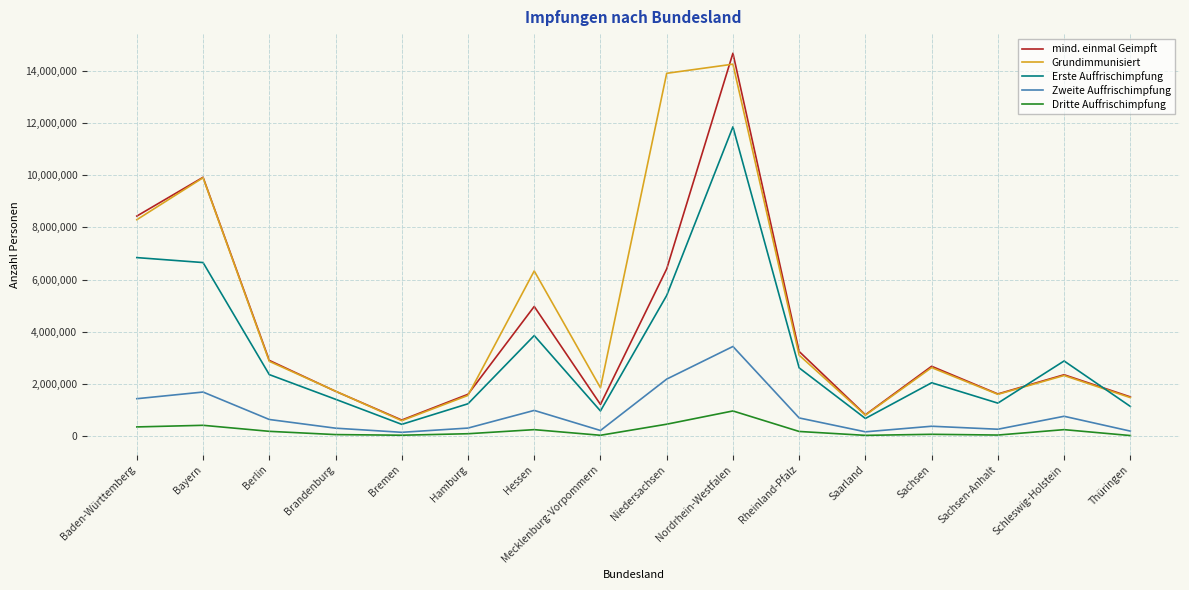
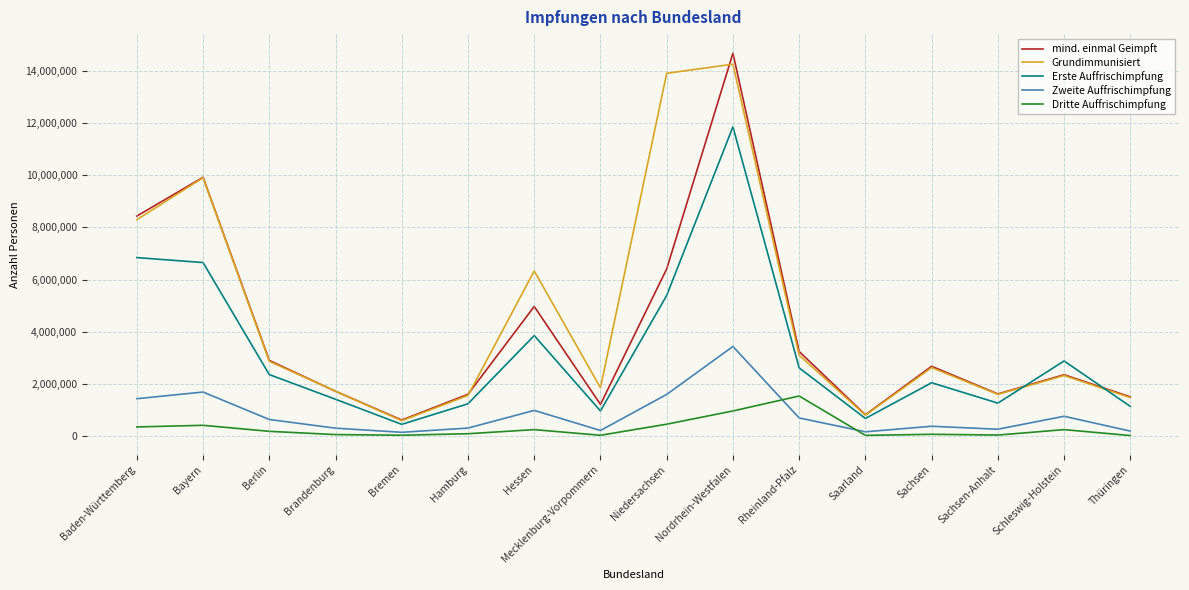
  {
    "mind. einmal Geimpft": {
      "Baden-Württemberg": "8,400,000",
      "Hessen": "5,000,000",
      "Mecklenburg-Vorpommern": "1,200,000",
      "Niedersachsen": "6,400,000",
      "Nordrhein-Westfalen": "14,700,000",
      "Rheinland-Pfalz": "3,200,000"
    },
    "Grundimmunisiert": {
      "Baden-Württemberg": "8,300,000",
      "Hessen": "6,300,000",
      "Mecklenburg-Vorpommern": "1,900,000",
      "Niedersachsen": "13,900,000",
      "Nordrhein-Westfalen": "14,300,000",
      "Rheinland-Pfalz": "3,100,000"
    },
    "Erste Auffrischimpfung": {
      "Baden-Württemberg": "6,800,000",
      "Bayern": "6,700,000",
      "Berlin": "2,400,000",
      "Brandenburg": "1,400,000",
      "Bremen": "500,000",
      "Hamburg": "1,200,000",
      "Hessen": "3,900,000",
      "Mecklenburg-Vorpommern": "1,000,000",
      "Niedersachsen": "5,400,000",
      "Nordrhein-Westfalen": "11,900,000",
      "Rheinland-Pfalz": "2,600,000",
      "Saarland": "700,000",
      "Sachsen": "2,100,000",
      "Sachsen-Anhalt": "1,300,000",
      "Schleswig-Holstein": "2,900,000",
      "Thüringen": "1,100,000"
    },
    "Zweite Auffrischimpfung": {
      "Baden-Württemberg": "1,400,000",
      "Bayern": "1,700,000",
      "Berlin": "600,000",
      "Brandenburg": "300,000",
      "Bremen": "200,000",
      "Hamburg": "300,000",
      "Hessen": "1,000,000",
      "Mecklenburg-Vorpommern": "200,000",
-     "Niedersachsen": "2,200,000",
+     "Niedersachsen": "1,600,000",
      "Nordrhein-Westfalen": "3,400,000",
      "Rheinland-Pfalz": "700,000",
      "Saarland": "200,000",
      "Sachsen": "400,000",
      "Sachsen-Anhalt": "300,000",
      "Schleswig-Holstein": "800,000",
      "Thüringen": "200,000"
    },
    "Dritte Auffrischimpfung": {
      "Baden-Württemberg": "400,000",
      "Bayern": "400,000",
      "Berlin": "200,000",
      "Brandenburg": "100,000",
      "Bremen": "0",
      "Hamburg": "100,000",
      "Hessen": "300,000",
      "Mecklenburg-Vorpommern": "0",
      "Niedersachsen": "500,000",
      "Nordrhein-Westfalen": "1,000,000",
-     "Rheinland-Pfalz": "200,000",
+     "Rheinland-Pfalz": "1,500,000",
      "Saarland": "0",
      "Sachsen": "100,000",
      "Sachsen-Anhalt": "0",
      "Schleswig-Holstein": "300,000",
      "Thüringen": "0"
    }
  }
